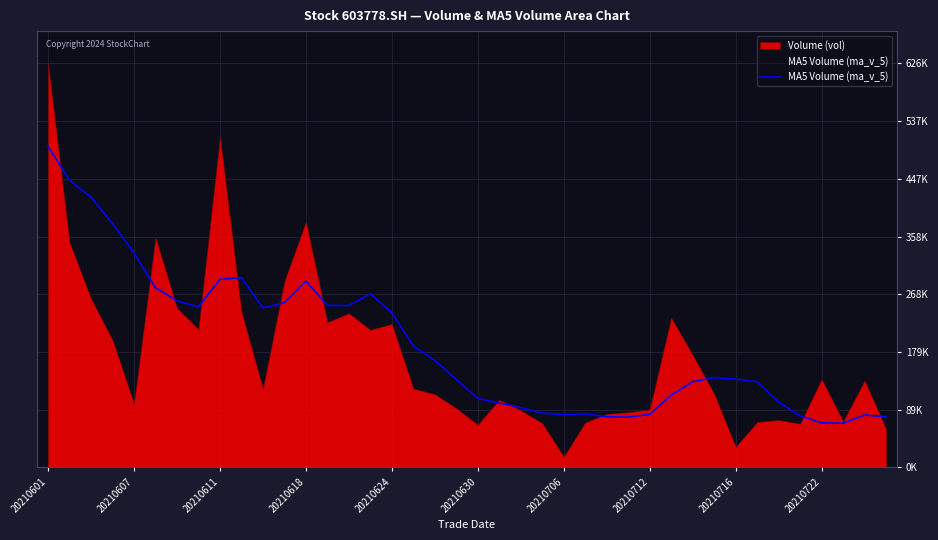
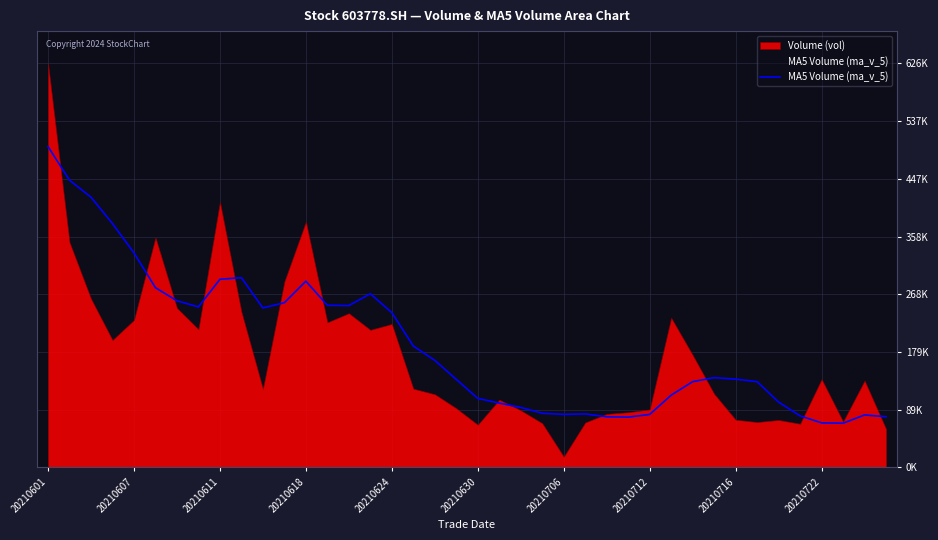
  {
    "Volume (vol)": {
-     "20210607": 100000,
-     "20210611": 510000,
+     "20210607": 230000,
+     "20210611": 410000,
      "20210618": 380000,
      "20210624": 220000,
      "20210630": 70000,
      "20210706": 20000,
      "20210712": 90000,
-     "20210716": 30000,
+     "20210716": 70000,
      "20210722": 140000
    }
  }
